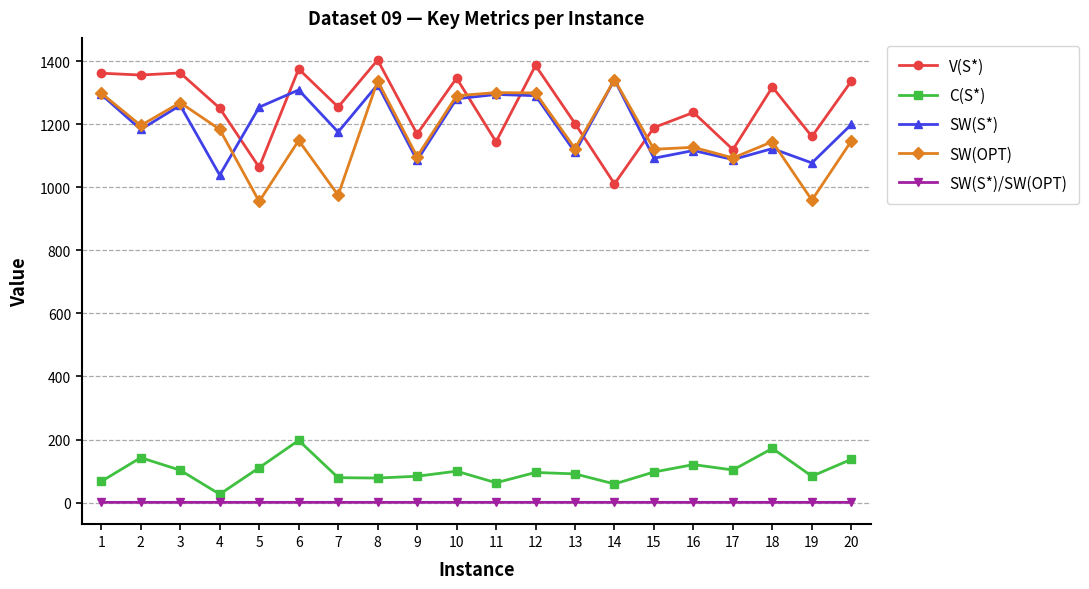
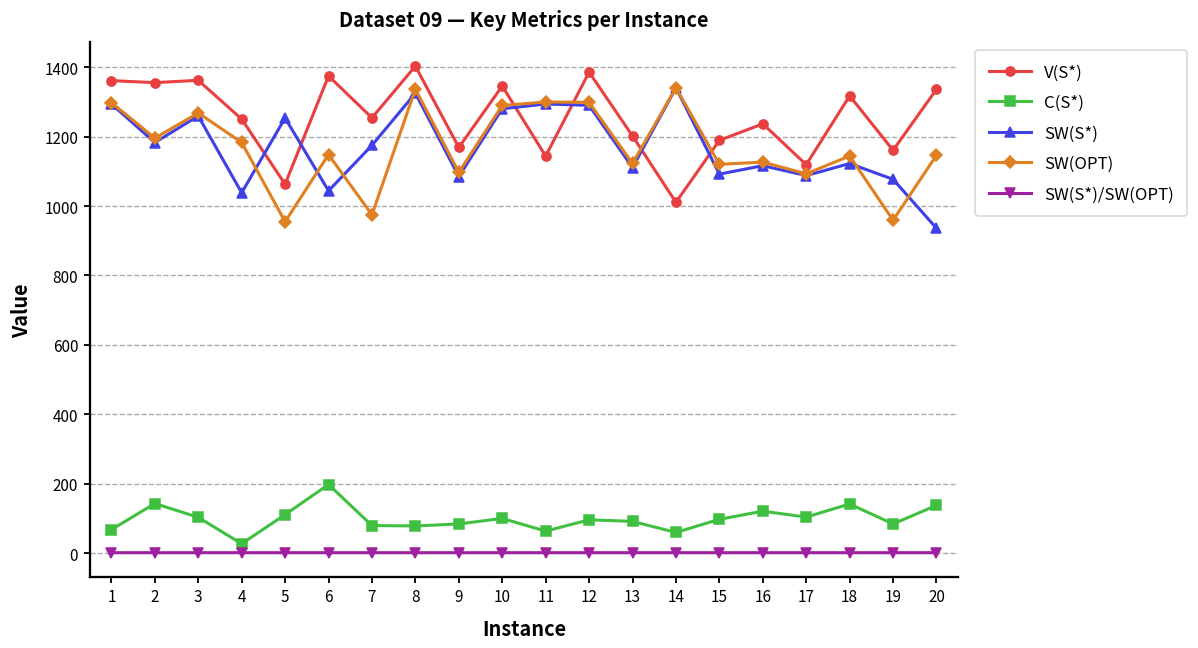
  {
    "V(S*)": {
      "1": 1360,
      "2": 1360,
      "3": 1360,
      "4": 1250,
      "5": 1060,
      "6": 1370,
      "7": 1250,
      "8": 1400,
      "9": 1170,
      "10": 1350,
      "11": 1140,
      "12": 1390,
      "13": 1200,
      "14": 1010,
      "15": 1190,
      "16": 1240,
      "17": 1120,
      "18": 1320,
      "19": 1160,
      "20": 1340
    },
    "C(S*)": {
      "1": 70,
      "2": 140,
      "3": 100,
      "4": 30,
      "5": 110,
      "6": 200,
      "7": 80,
      "8": 80,
      "9": 80,
      "10": 100,
      "11": 60,
      "12": 100,
      "13": 90,
      "14": 60,
      "15": 100,
      "16": 120,
      "17": 100,
-     "18": 170,
+     "18": 140,
      "19": 80,
      "20": 140
    },
    "SW(S*)": {
      "2": 1180,
      "3": 1260,
      "4": 1040,
      "5": 1250,
-     "6": 1310,
+     "6": 1040,
      "7": 1170,
      "8": 1330,
      "9": 1080,
      "10": 1280,
      "12": 1290,
      "13": 1110,
      "15": 1090,
      "16": 1120,
      "18": 1120,
      "19": 1080,
-     "20": 1200
+     "20": 940
    },
    "SW(OPT)": {
      "2": 1200,
      "3": 1270,
      "4": 1180,
      "5": 950,
      "6": 1150,
      "7": 970,
      "8": 1340,
      "9": 1100,
      "10": 1290,
      "12": 1300,
      "13": 1120,
      "15": 1120,
      "16": 1130,
      "18": 1140,
      "19": 960,
      "20": 1150
    },
    "SW(S*)/SW(OPT)": {
      "1": 0,
      "2": 0,
      "3": 0,
      "4": 0,
      "5": 0,
      "6": 0,
      "7": 0,
      "8": 0,
      "9": 0,
      "10": 0,
      "11": 0,
      "12": 0,
      "13": 0,
      "14": 0,
      "15": 0,
      "16": 0,
      "17": 0,
      "18": 0,
      "19": 0,
      "20": 0
    }
  }
